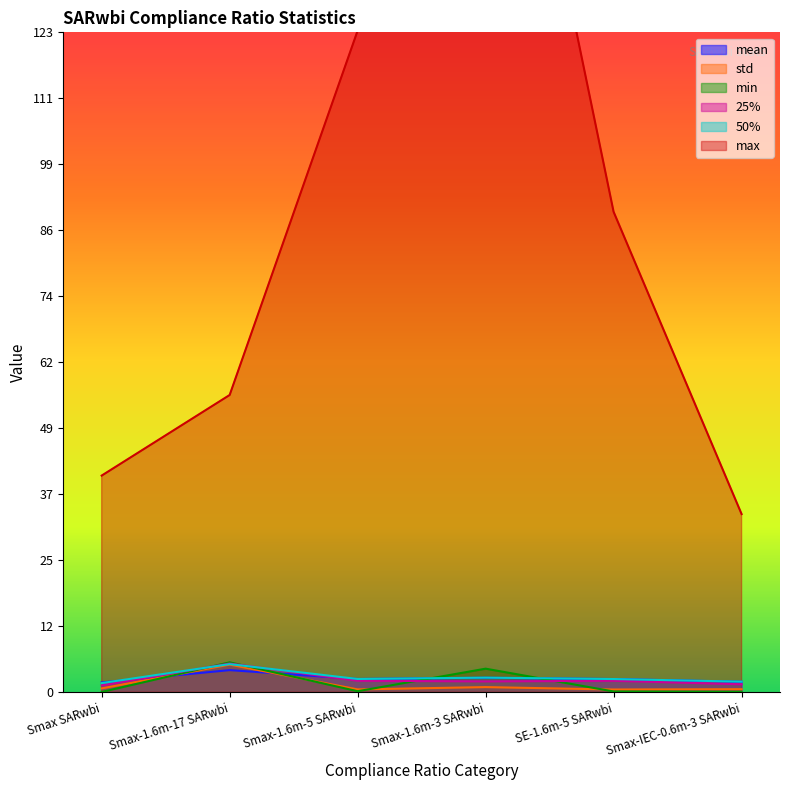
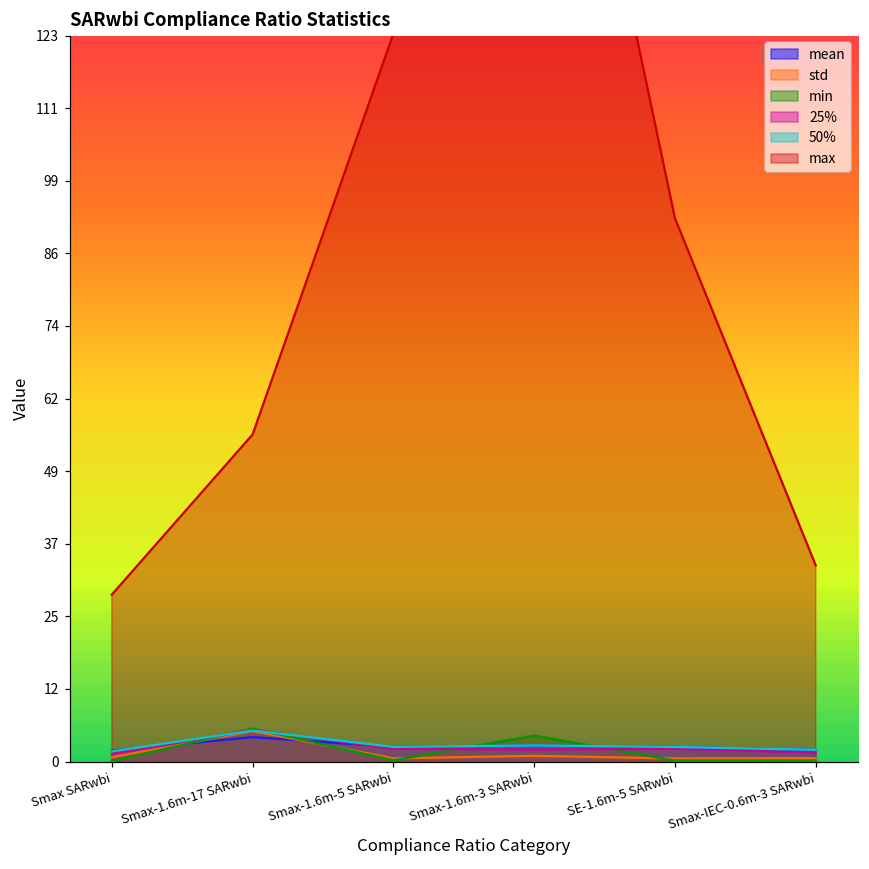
  {
    "mean": {
      "Smax-1.6m-17 SARwbi": 4
    },
    "std": {
      "Smax SARwbi": 1,
      "Smax-1.6m-3 SARwbi": 1,
      "Smax-IEC-0.6m-3 SARwbi": 1
    },
    "min": {
      "Smax SARwbi": 0,
      "Smax-1.6m-3 SARwbi": 4,
      "Smax-IEC-0.6m-3 SARwbi": 0
    },
    "25%": {
      "Smax-1.6m-3 SARwbi": 2
    },
    "max": {
-     "Smax SARwbi": 41,
+     "Smax SARwbi": 28,
      "Smax-1.6m-17 SARwbi": 56,
      "Smax-1.6m-5 SARwbi": 124,
-     "SE-1.6m-5 SARwbi": 90,
+     "SE-1.6m-5 SARwbi": 92,
      "Smax-IEC-0.6m-3 SARwbi": 33
    }
  }
